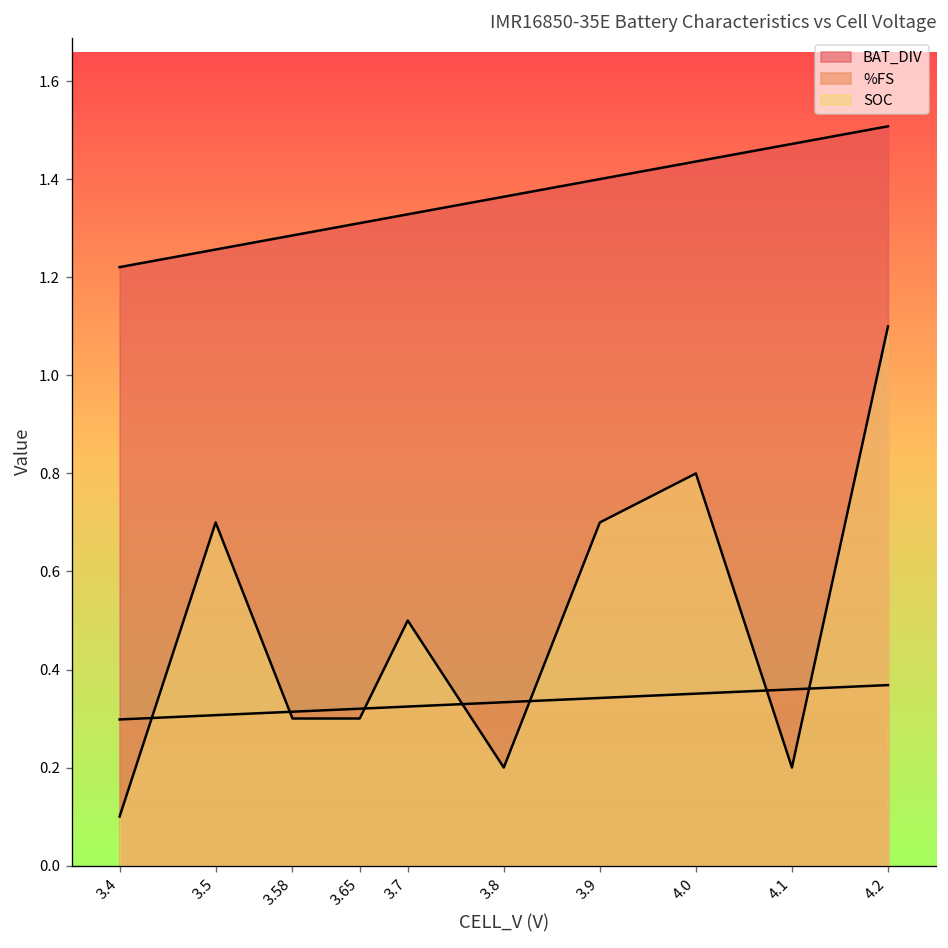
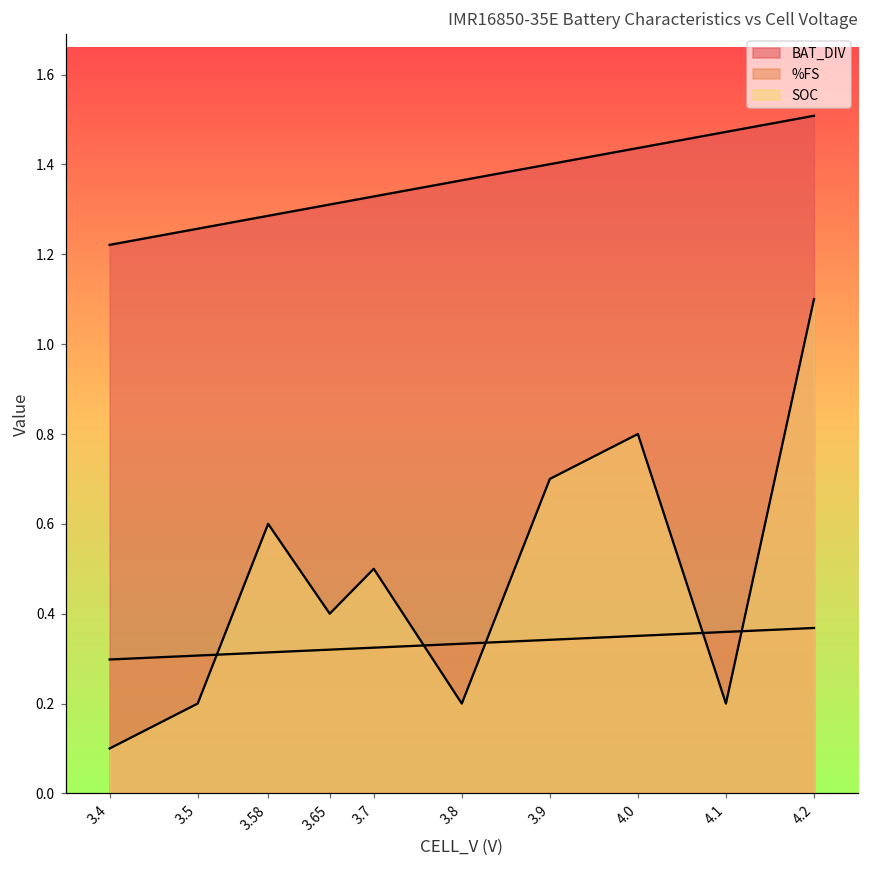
  {
    "SOC": {
      "3.4": 0.1,
-     "3.5": 0.7,
-     "3.58": 0.3,
-     "3.65": 0.3,
+     "3.5": 0.2,
+     "3.58": 0.6,
+     "3.65": 0.4,
      "3.7": 0.5,
      "3.8": 0.2,
      "3.9": 0.7,
      "4.0": 0.8,
      "4.1": 0.2,
      "4.2": 1.1
    }
  }
